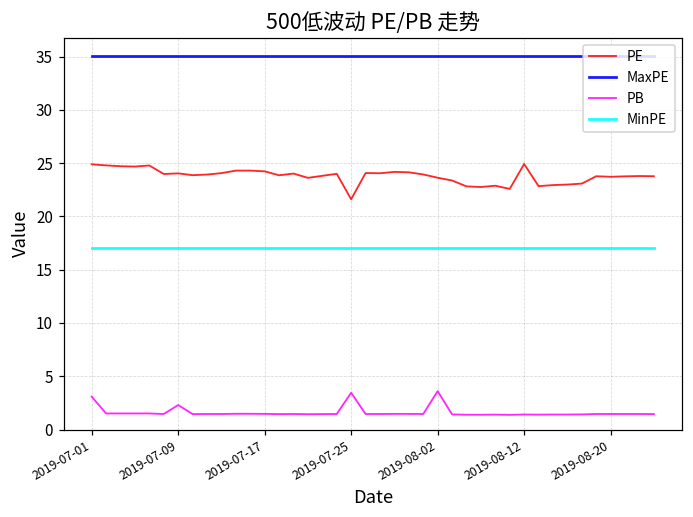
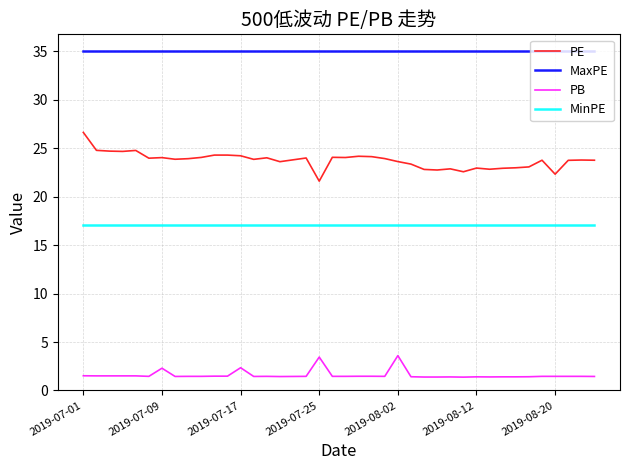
  {
    "PE": {
-     "2019-07-01": 25,
+     "2019-07-01": 27,
      "2019-07-09": 24,
      "2019-07-17": 24,
      "2019-07-25": 22,
      "2019-08-02": 24,
-     "2019-08-12": 25,
-     "2019-08-20": 24
+     "2019-08-12": 23,
+     "2019-08-20": 22
    },
    "MaxPE": {
      "2019-07-01": 35,
      "2019-07-09": 35,
      "2019-07-17": 35,
      "2019-07-25": 35,
      "2019-08-02": 35,
      "2019-08-12": 35
    },
    "PB": {
-     "2019-07-01": 3,
+     "2019-07-01": 2,
      "2019-07-09": 2,
-     "2019-07-17": 1,
+     "2019-07-17": 2,
      "2019-07-25": 3,
      "2019-08-02": 4,
      "2019-08-12": 1,
      "2019-08-20": 1
    },
    "MinPE": {
      "2019-07-01": 17,
      "2019-07-09": 17,
      "2019-07-17": 17,
      "2019-07-25": 17,
      "2019-08-02": 17,
      "2019-08-12": 17,
      "2019-08-20": 17
    }
  }
